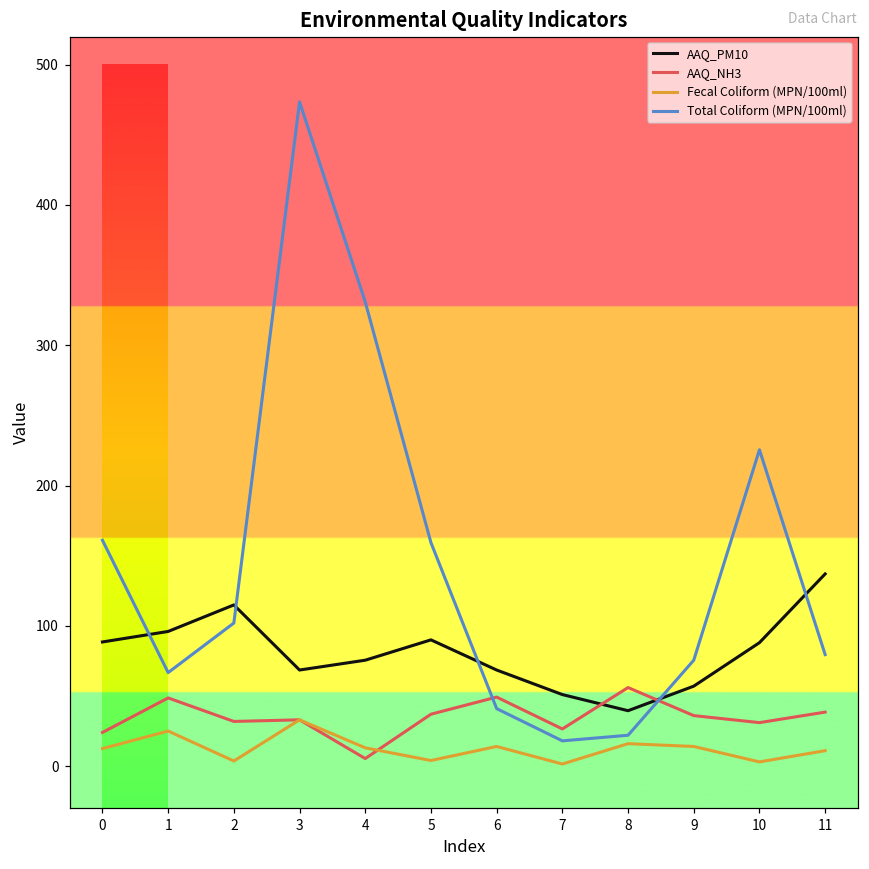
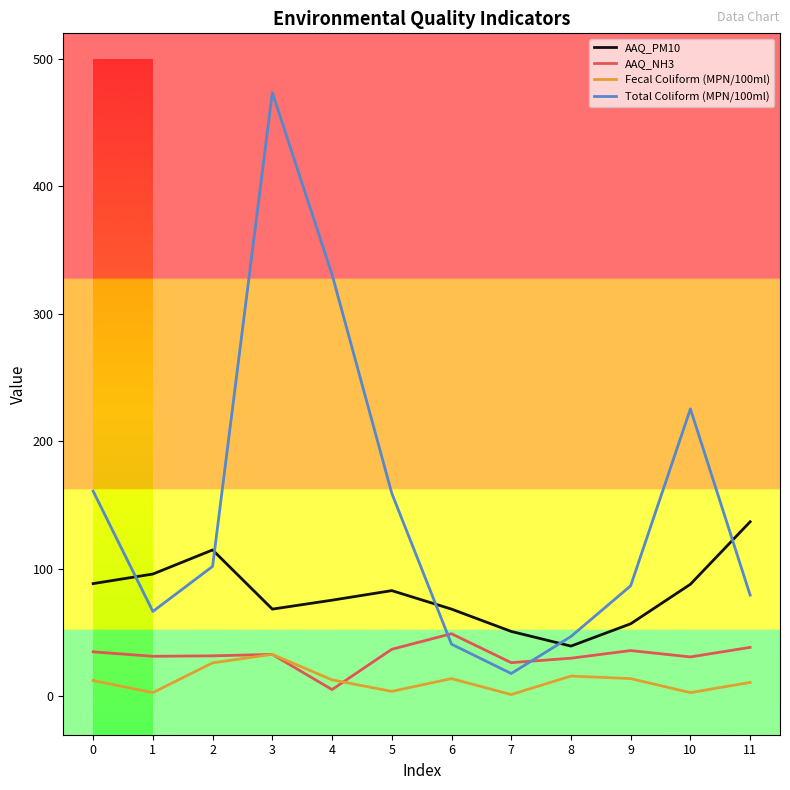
  {
    "AAQ_PM10": {
      "0": 89,
      "1": 96,
      "2": 115,
      "3": 69,
      "4": 76,
-     "5": 90,
+     "5": 83,
      "6": 69,
      "7": 51,
      "8": 40,
      "9": 57,
      "10": 88,
      "11": 137
    },
    "AAQ_NH3": {
-     "0": 24,
-     "1": 49,
+     "0": 35,
+     "1": 32,
      "2": 32,
      "4": 5,
      "5": 37,
      "6": 49,
      "7": 27,
-     "8": 56,
+     "8": 30,
      "9": 36,
      "10": 31,
      "11": 39
    },
    "Fecal Coliform (MPN/100ml)": {
      "0": 13,
-     "1": 25,
-     "2": 4,
+     "1": 3,
+     "2": 26,
      "4": 13,
      "5": 4,
      "6": 14,
      "7": 2,
      "8": 16,
      "9": 14,
      "10": 3,
      "11": 11
    },
    "Total Coliform (MPN/100ml)": {
      "0": 161,
      "1": 67,
      "2": 102,
      "3": 474,
      "4": 331,
      "5": 159,
      "6": 41,
      "7": 18,
-     "8": 22,
-     "9": 76,
+     "8": 47,
+     "9": 87,
      "10": 226,
      "11": 80
    }
  }
